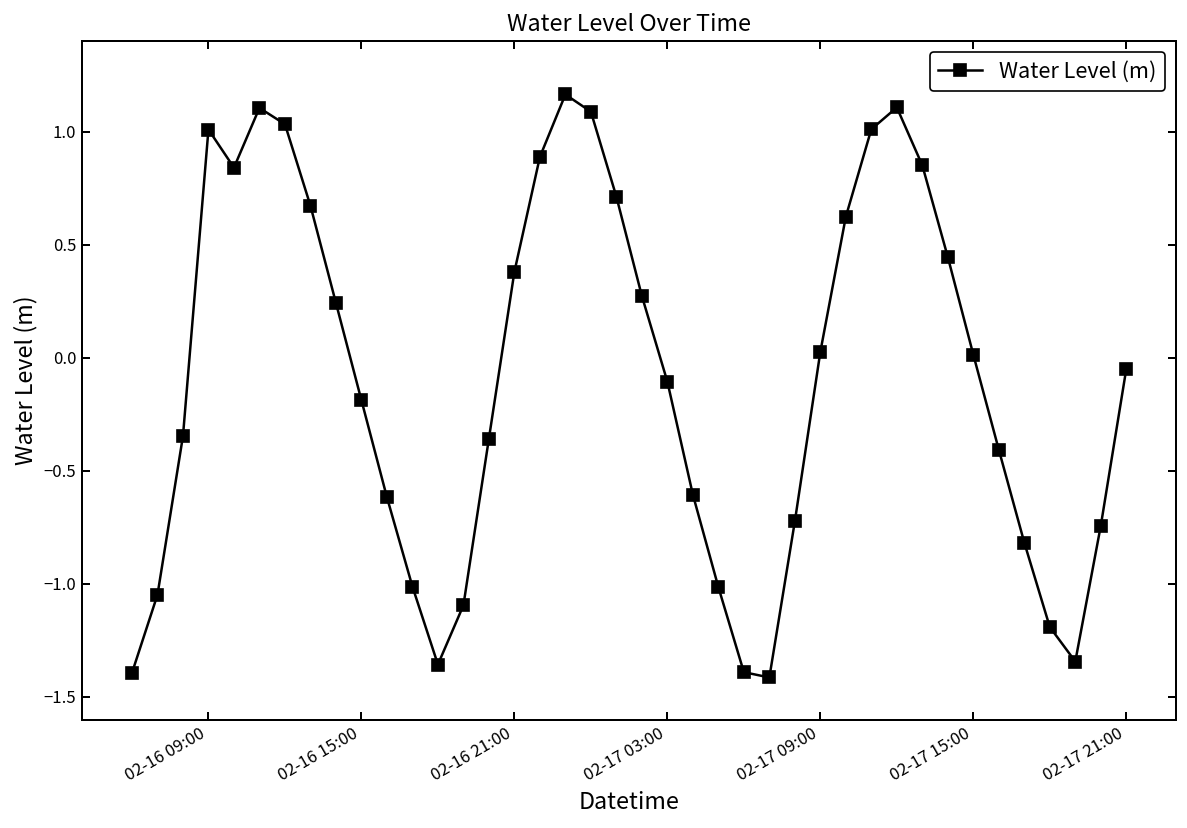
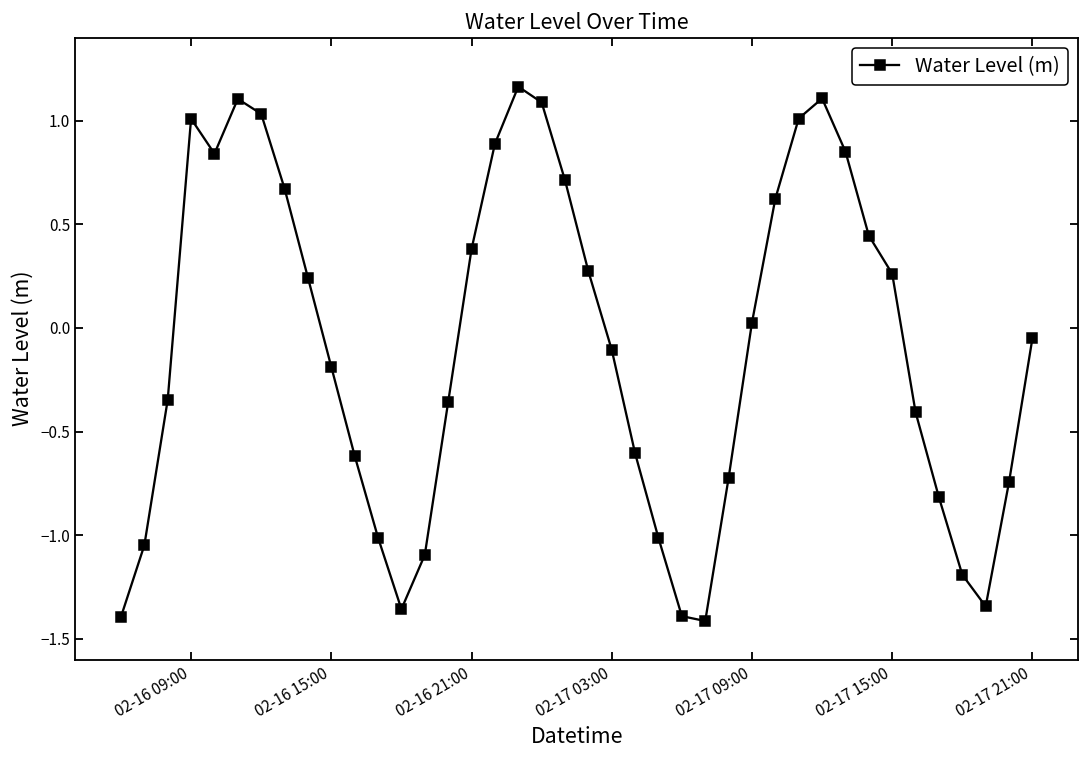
  {
    "02-16 09:00": 1.01,
    "02-16 15:00": -0.19,
    "02-16 21:00": 0.38,
    "02-17 03:00": -0.11,
    "02-17 09:00": 0.03,
-   "02-17 15:00": 0.01,
+   "02-17 15:00": 0.26,
    "02-17 21:00": -0.05
  }
